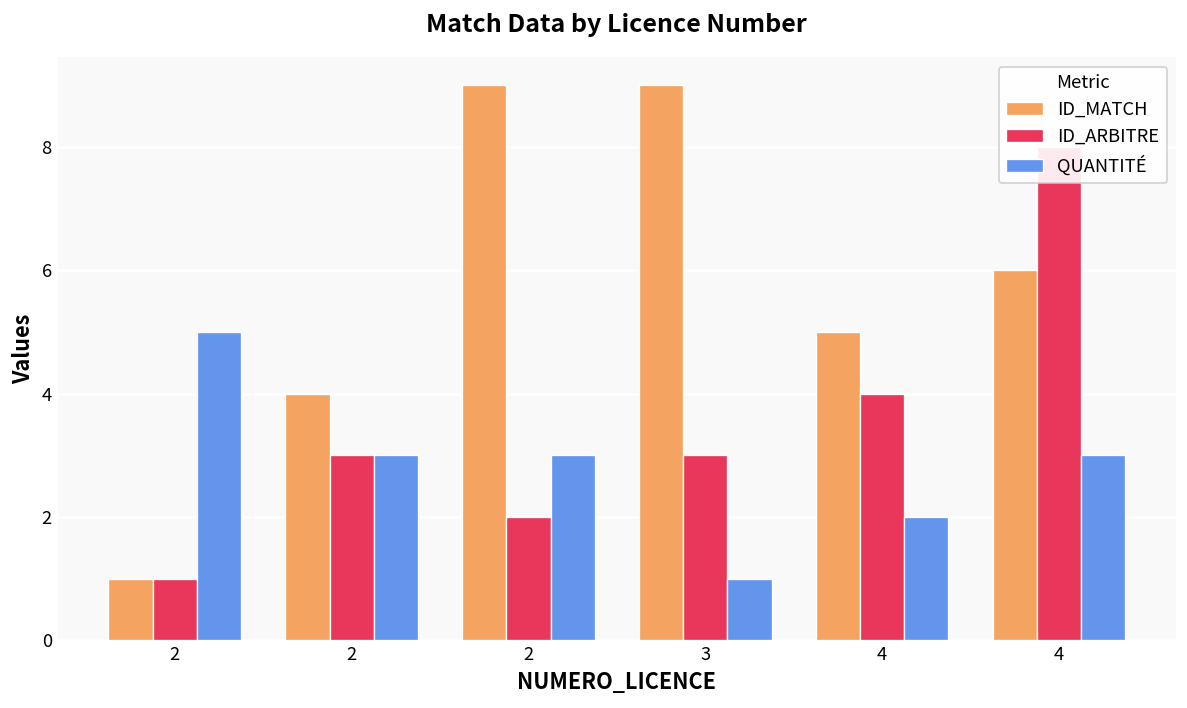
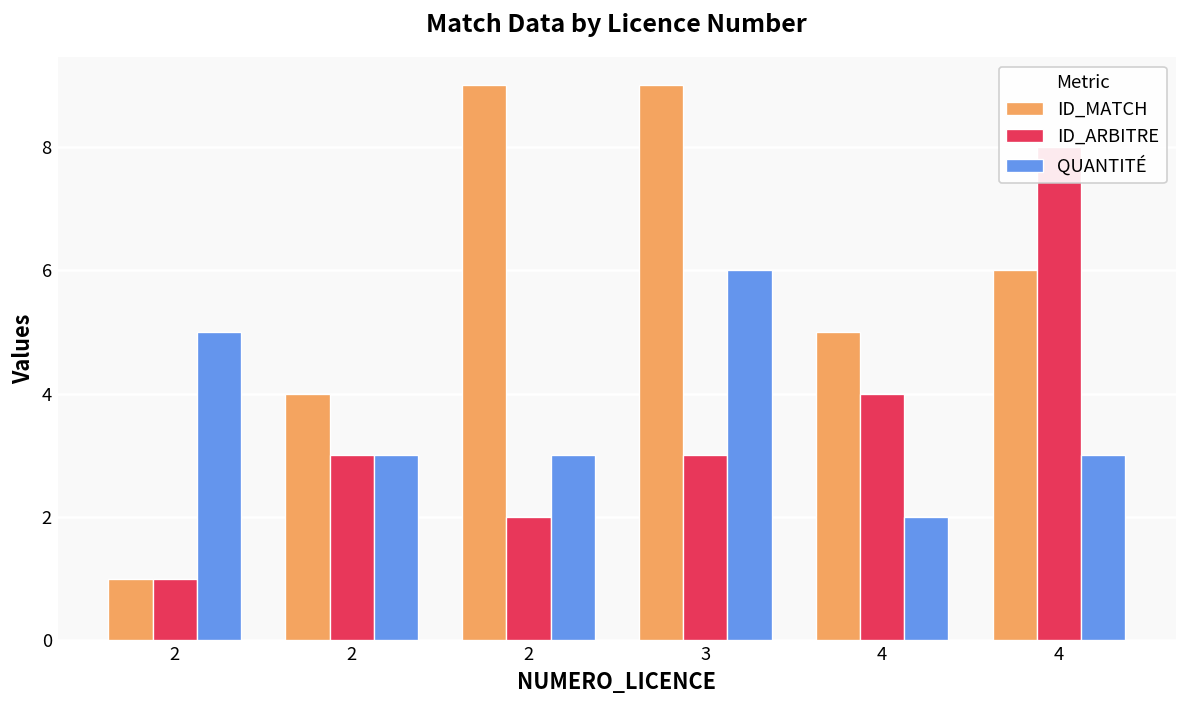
  {
    "ID_MATCH": {
      "3": 9
    },
    "ID_ARBITRE": {
      "3": 3
    },
    "QUANTITÉ": {
-     "3": 1
+     "3": 6
    }
  }
